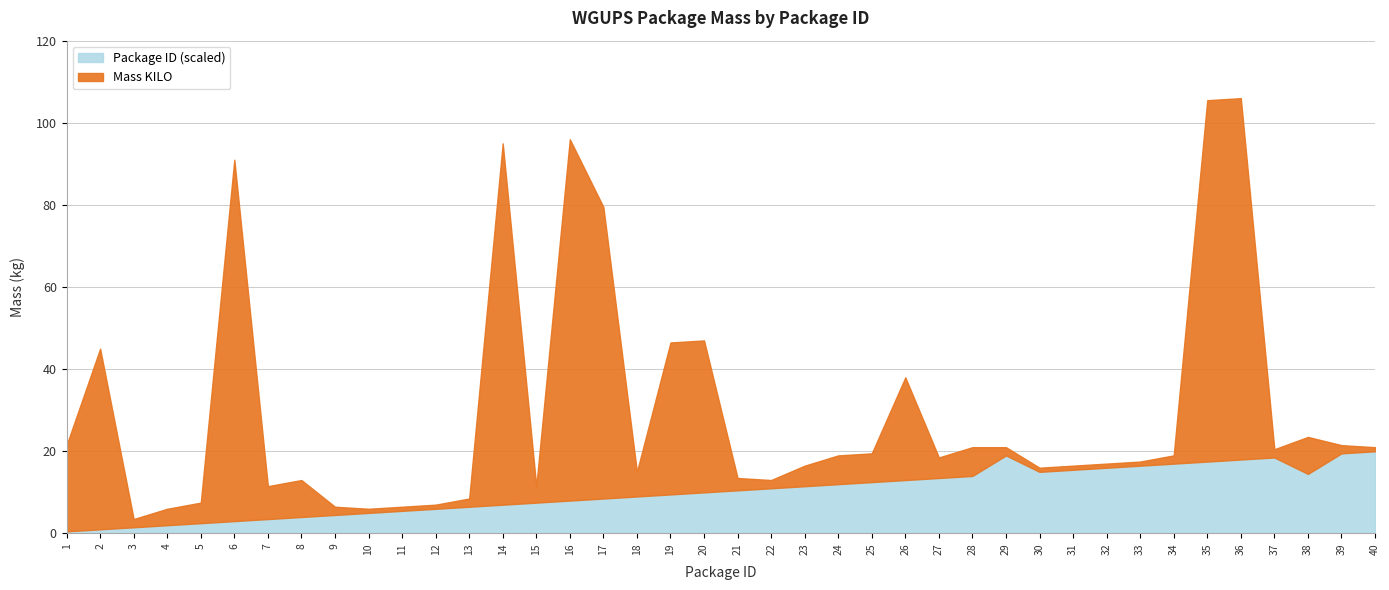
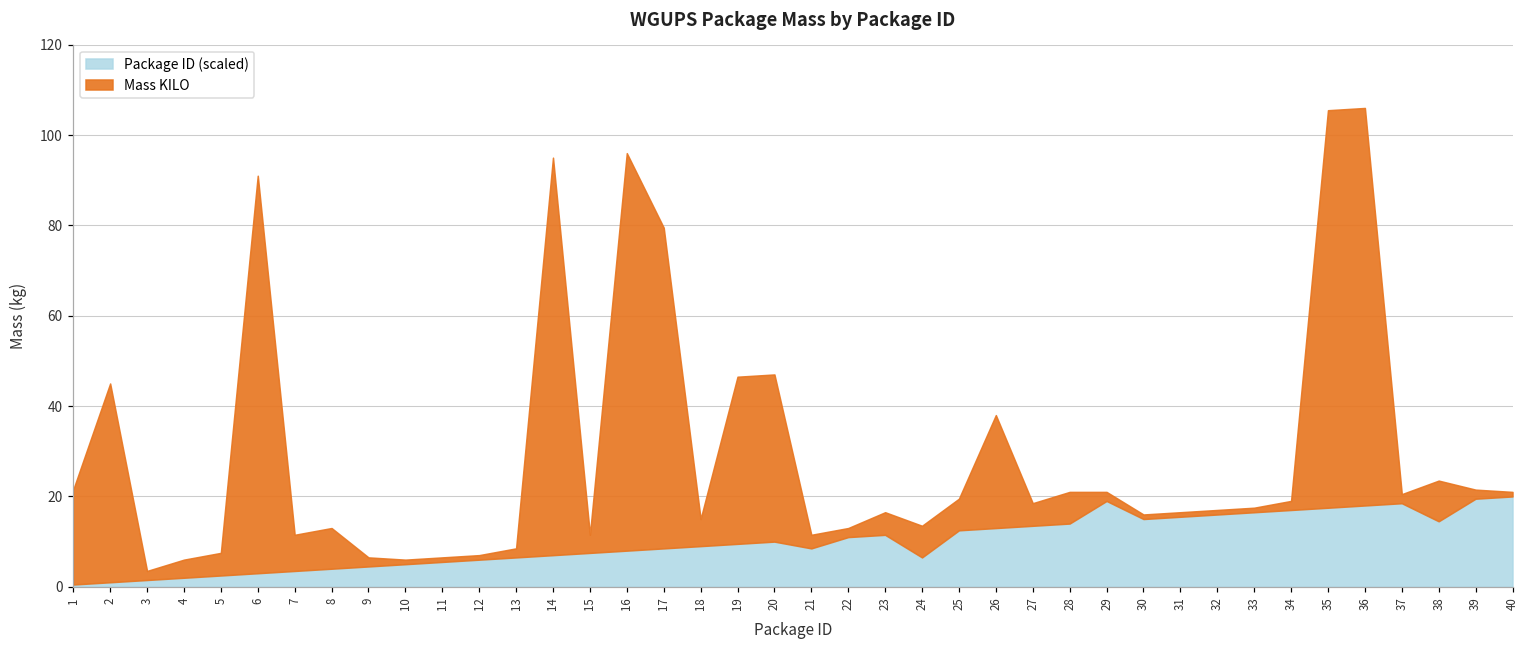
  {
    "Package ID (scaled)": {
      "1": 1,
      "2": 1,
      "3": 2,
      "4": 2,
      "5": 3,
      "6": 3,
      "7": 4,
      "8": 4,
      "9": 5,
      "10": 5,
      "11": 6,
      "12": 6,
      "13": 7,
      "14": 7,
      "15": 8,
      "16": 8,
      "17": 9,
      "18": 9,
      "19": 10,
      "20": 10,
-     "21": 11,
+     "21": 9,
      "22": 11,
      "23": 12,
-     "24": 12,
+     "24": 7,
      "25": 13,
      "26": 13,
      "27": 14,
      "28": 14,
      "29": 19,
      "30": 15,
      "31": 16,
      "32": 16,
      "33": 17,
      "34": 17,
      "35": 18,
      "36": 18,
      "37": 19,
      "38": 15,
      "39": 20,
      "40": 20
    },
    "Mass KILO": {
      "1": 21,
      "2": 44,
      "3": 2,
      "4": 4,
      "5": 5,
      "6": 88,
      "7": 8,
      "8": 9,
      "9": 2,
      "10": 1,
      "11": 1,
      "12": 1,
      "13": 2,
      "14": 88,
      "15": 4,
      "16": 88,
      "17": 71,
      "18": 6,
      "19": 37,
      "20": 37,
      "21": 3,
      "22": 2,
      "23": 5,
      "24": 7,
      "25": 7,
      "26": 25,
      "27": 5,
      "28": 7,
      "29": 2,
      "30": 1,
      "31": 1,
      "32": 1,
      "33": 1,
      "34": 2,
      "35": 88,
      "36": 88,
      "37": 2,
      "38": 9,
      "39": 2,
      "40": 1
    }
  }
